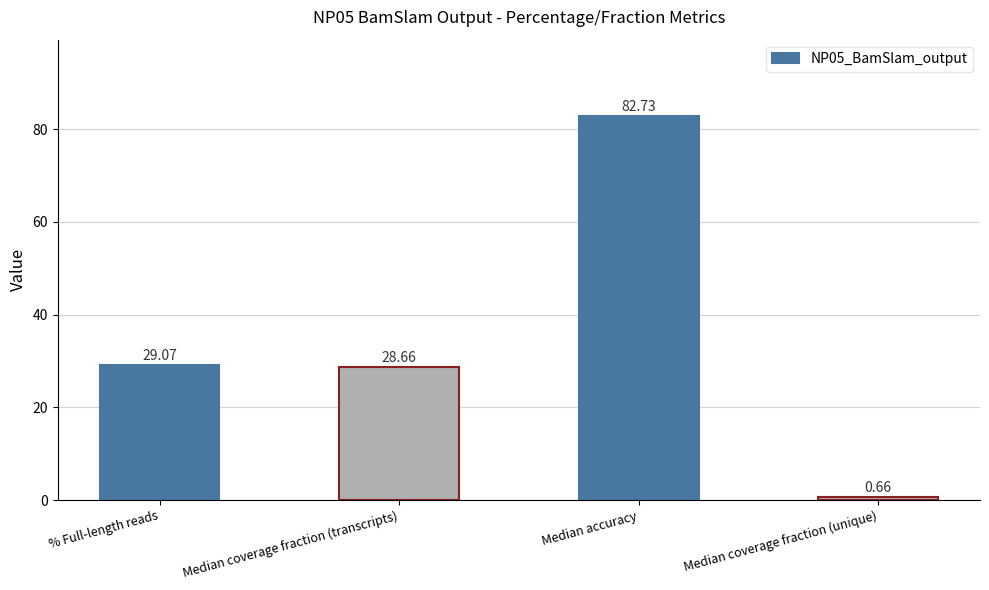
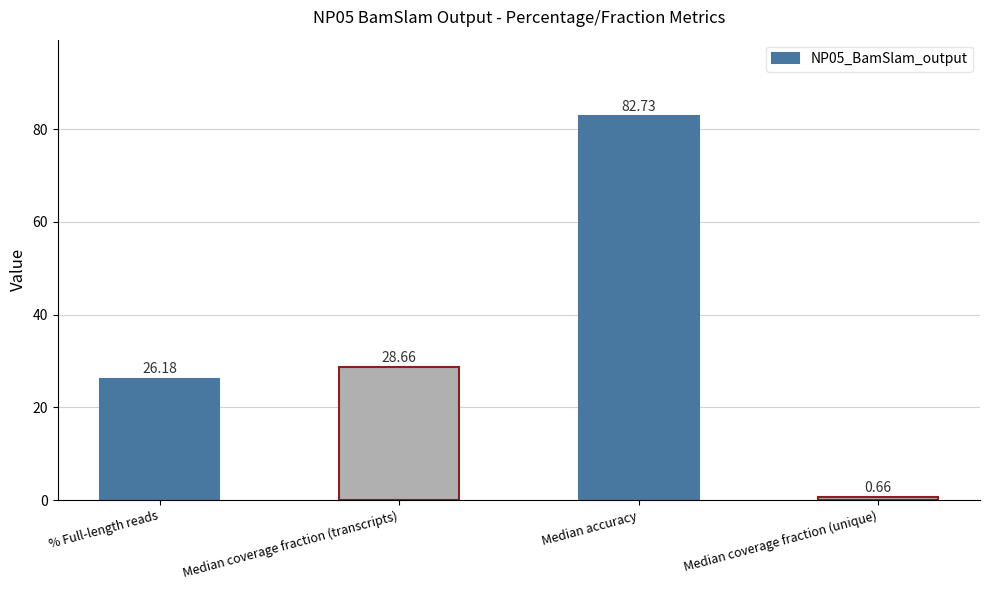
  {
-   "% Full-length reads": 29.07,
+   "% Full-length reads": 26.18,
    "Median coverage fraction (transcripts)": 28.66,
    "Median accuracy": 82.73,
    "Median coverage fraction (unique)": 0.66
  }
